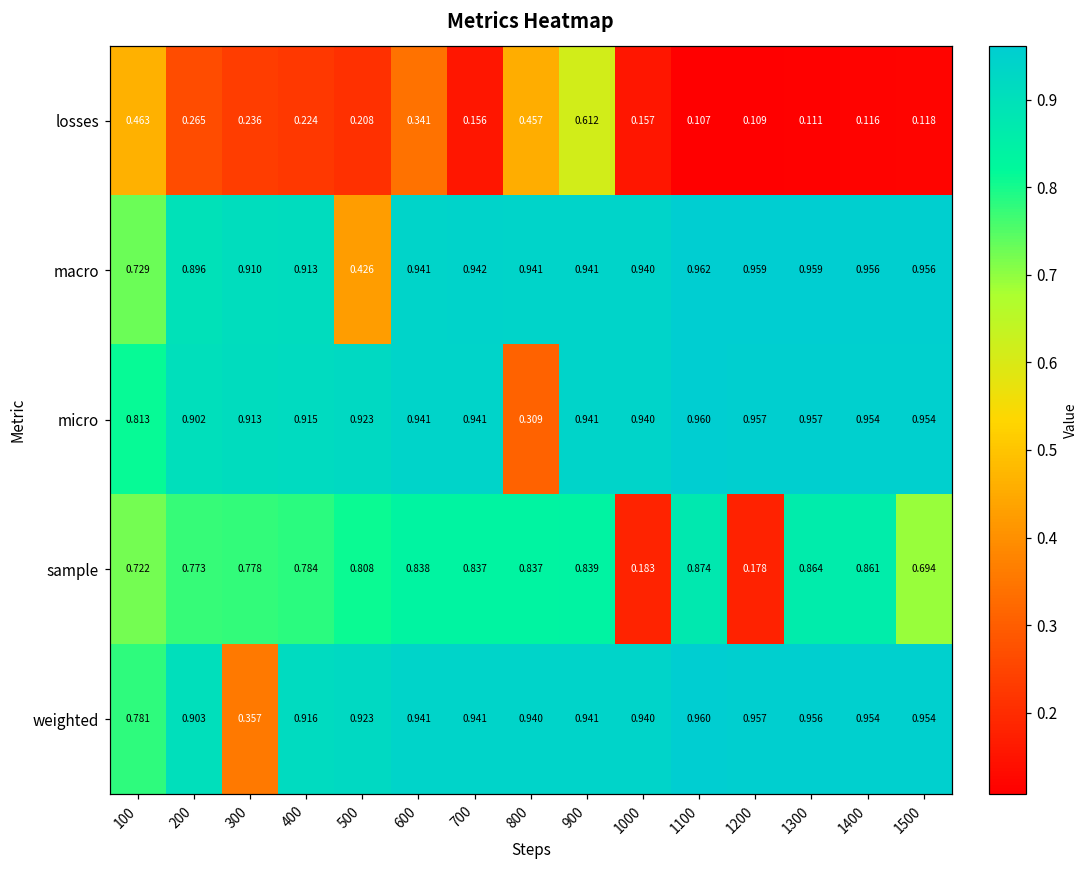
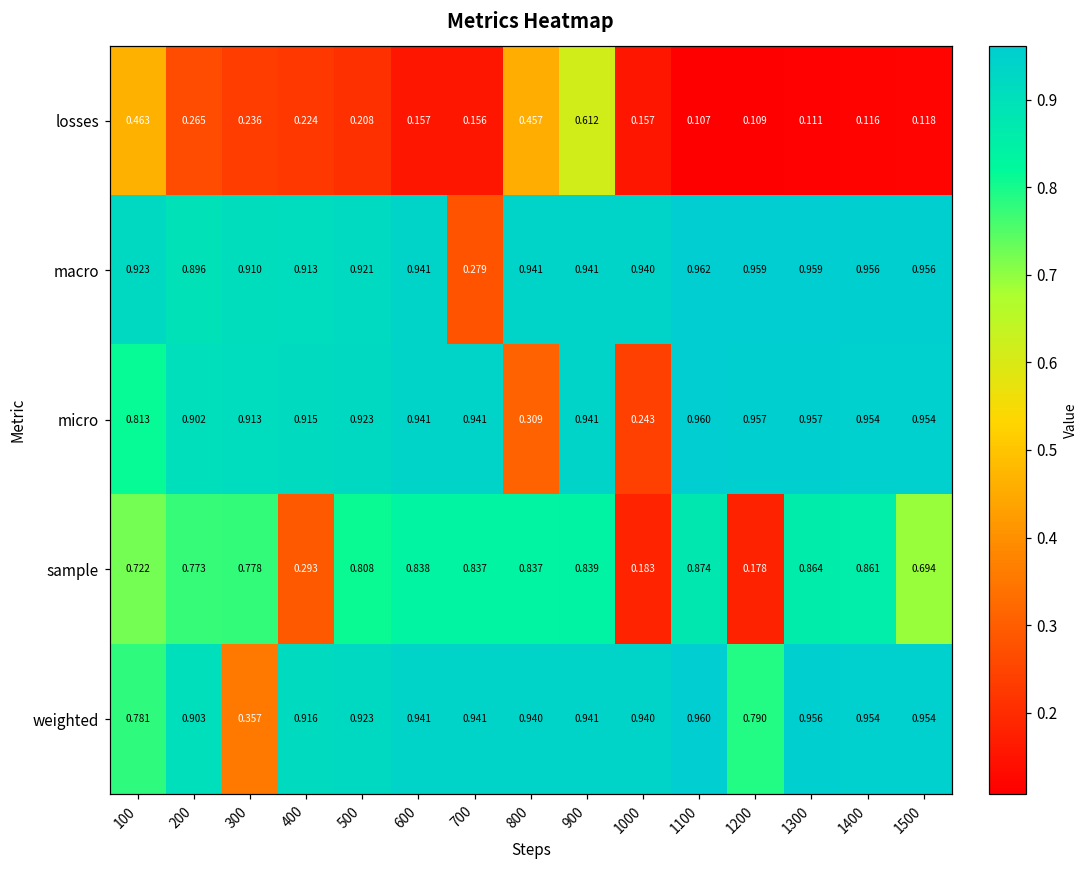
  {
    "losses": {
      "100": 0.463,
      "200": 0.265,
      "300": 0.236,
      "400": 0.224,
      "500": 0.208,
-     "600": 0.341,
+     "600": 0.157,
      "700": 0.156,
      "800": 0.457,
      "900": 0.612,
      "1000": 0.157,
      "1100": 0.107,
      "1200": 0.109,
      "1300": 0.111,
      "1400": 0.116,
      "1500": 0.118
    },
    "macro": {
-     "100": 0.729,
+     "100": 0.923,
      "200": 0.896,
      "300": 0.910,
      "400": 0.913,
-     "500": 0.426,
+     "500": 0.921,
      "600": 0.941,
-     "700": 0.942,
+     "700": 0.279,
      "800": 0.941,
      "900": 0.941,
      "1000": 0.940,
      "1100": 0.962,
      "1200": 0.959,
      "1300": 0.959,
      "1400": 0.956,
      "1500": 0.956
    },
    "micro": {
      "100": 0.813,
      "200": 0.902,
      "300": 0.913,
      "400": 0.915,
      "500": 0.923,
      "600": 0.941,
      "700": 0.941,
      "800": 0.309,
      "900": 0.941,
-     "1000": 0.940,
+     "1000": 0.243,
      "1100": 0.960,
      "1200": 0.957,
      "1300": 0.957,
      "1400": 0.954,
      "1500": 0.954
    },
    "sample": {
      "100": 0.722,
      "200": 0.773,
      "300": 0.778,
-     "400": 0.784,
+     "400": 0.293,
      "500": 0.808,
      "600": 0.838,
      "700": 0.837,
      "800": 0.837,
      "900": 0.839,
      "1000": 0.183,
      "1100": 0.874,
      "1200": 0.178,
      "1300": 0.864,
      "1400": 0.861,
      "1500": 0.694
    },
    "weighted": {
      "100": 0.781,
      "200": 0.903,
      "300": 0.357,
      "400": 0.916,
      "500": 0.923,
      "600": 0.941,
      "700": 0.941,
      "800": 0.940,
      "900": 0.941,
      "1000": 0.940,
      "1100": 0.960,
-     "1200": 0.957,
+     "1200": 0.790,
      "1300": 0.956,
      "1400": 0.954,
      "1500": 0.954
    }
  }
